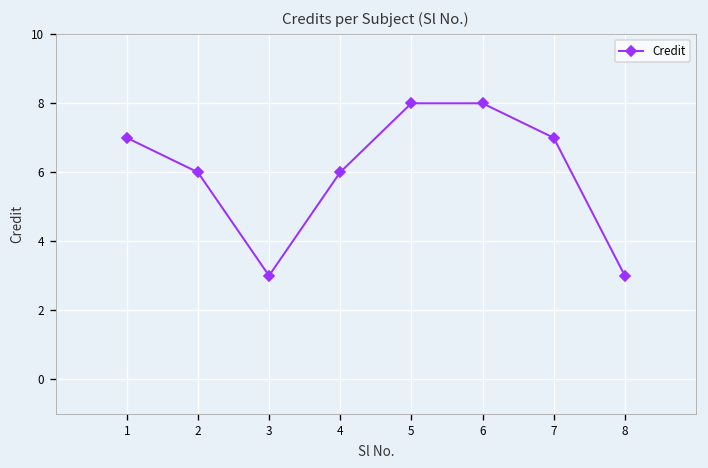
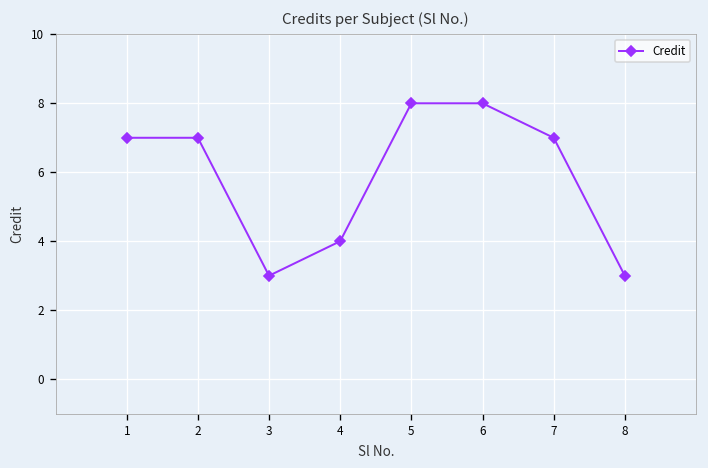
  {
    "1": 7,
-   "2": 6,
+   "2": 7,
    "3": 3,
-   "4": 6,
+   "4": 4,
    "5": 8,
    "6": 8,
    "7": 7,
    "8": 3
  }
